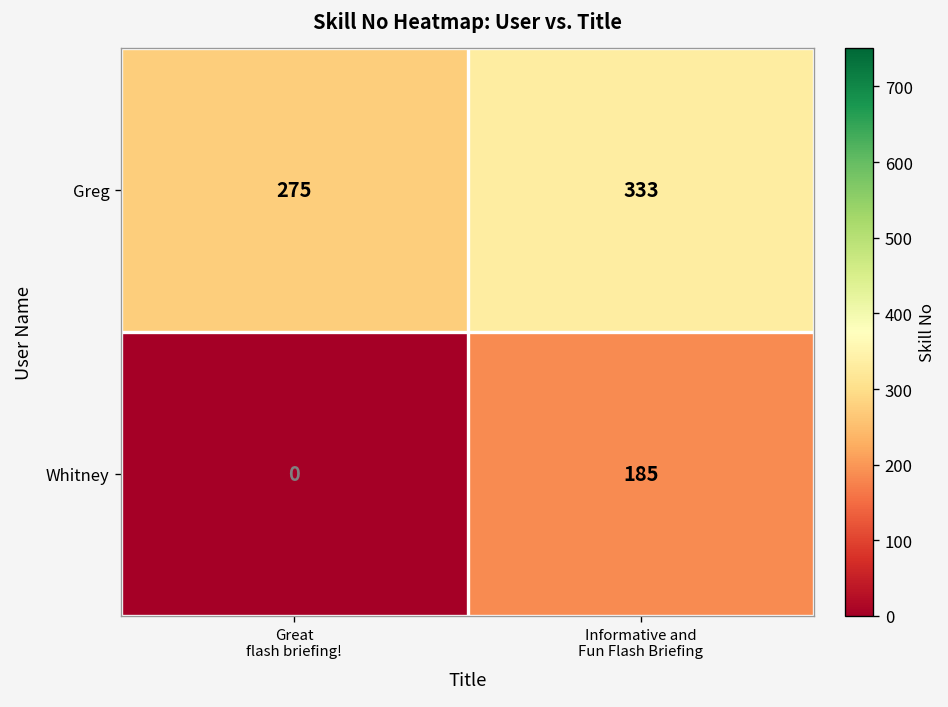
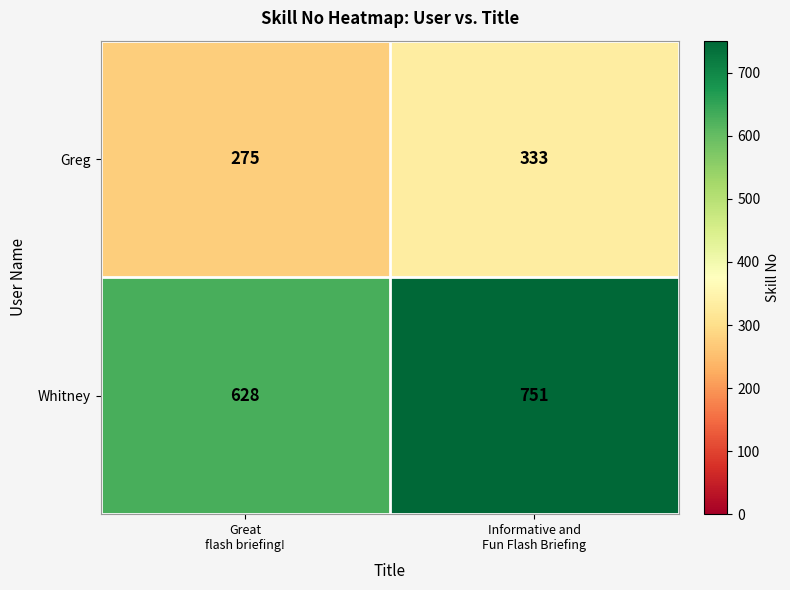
  {
    "Greg": {
      "Great flash briefing!": 275,
      "Informative and Fun Flash Briefing": 333
    },
    "Whitney": {
-     "Great flash briefing!": 0,
-     "Informative and Fun Flash Briefing": 185
+     "Great flash briefing!": 628,
+     "Informative and Fun Flash Briefing": 751
    }
  }
